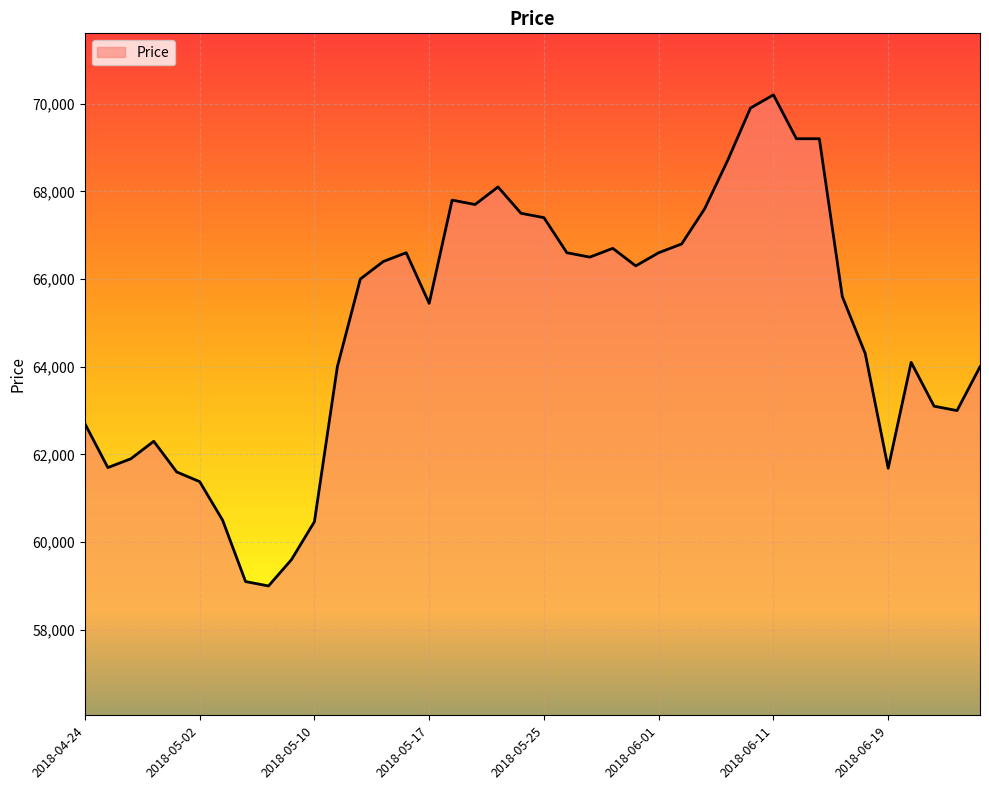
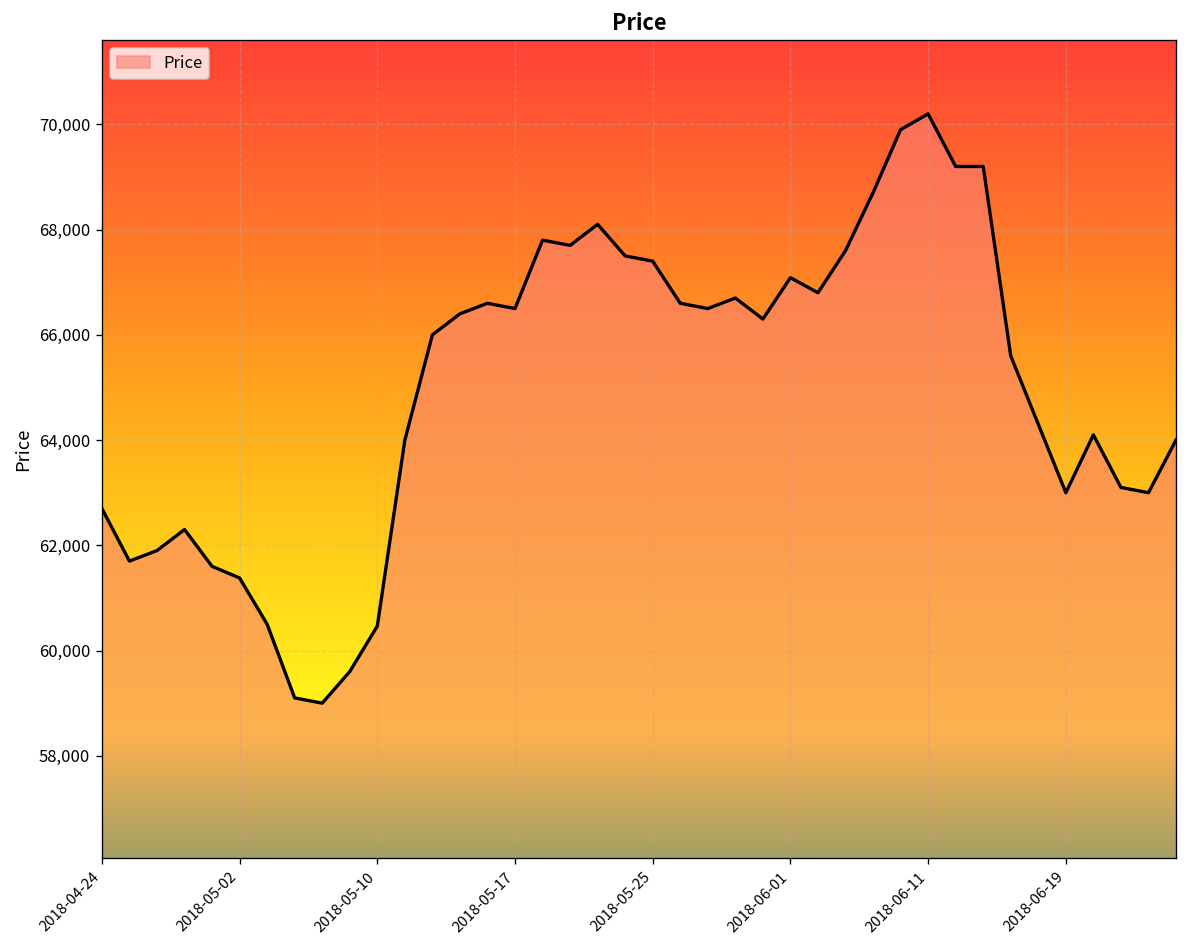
  {
    "2018-04-24": "62,700",
    "2018-05-02": "61,400",
    "2018-05-10": "60,500",
-   "2018-05-17": "65,400",
+   "2018-05-17": "66,500",
    "2018-05-25": "67,400",
-   "2018-06-01": "66,600",
+   "2018-06-01": "67,100",
    "2018-06-11": "70,200",
-   "2018-06-19": "61,700"
+   "2018-06-19": "63,000"
  }
